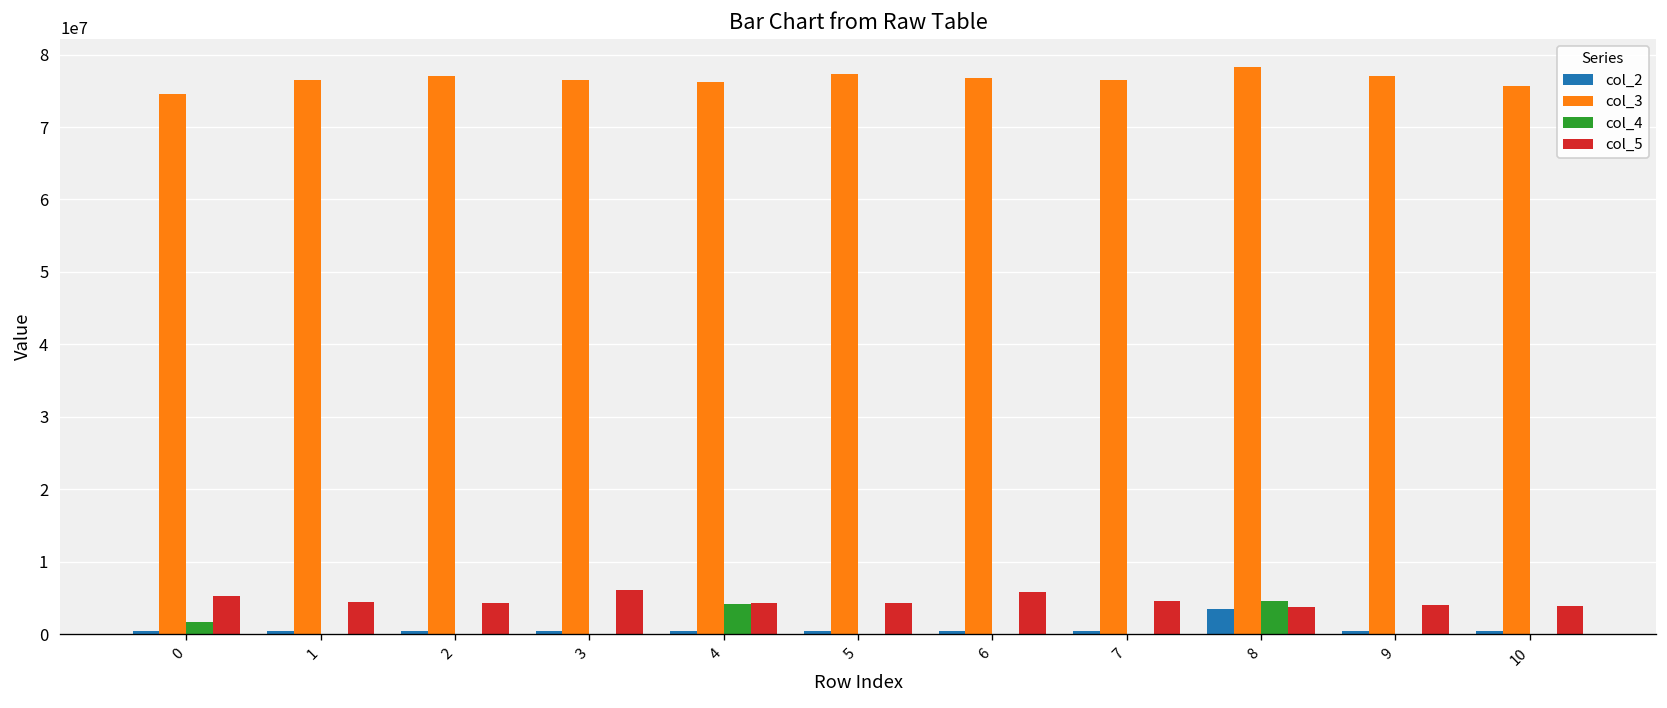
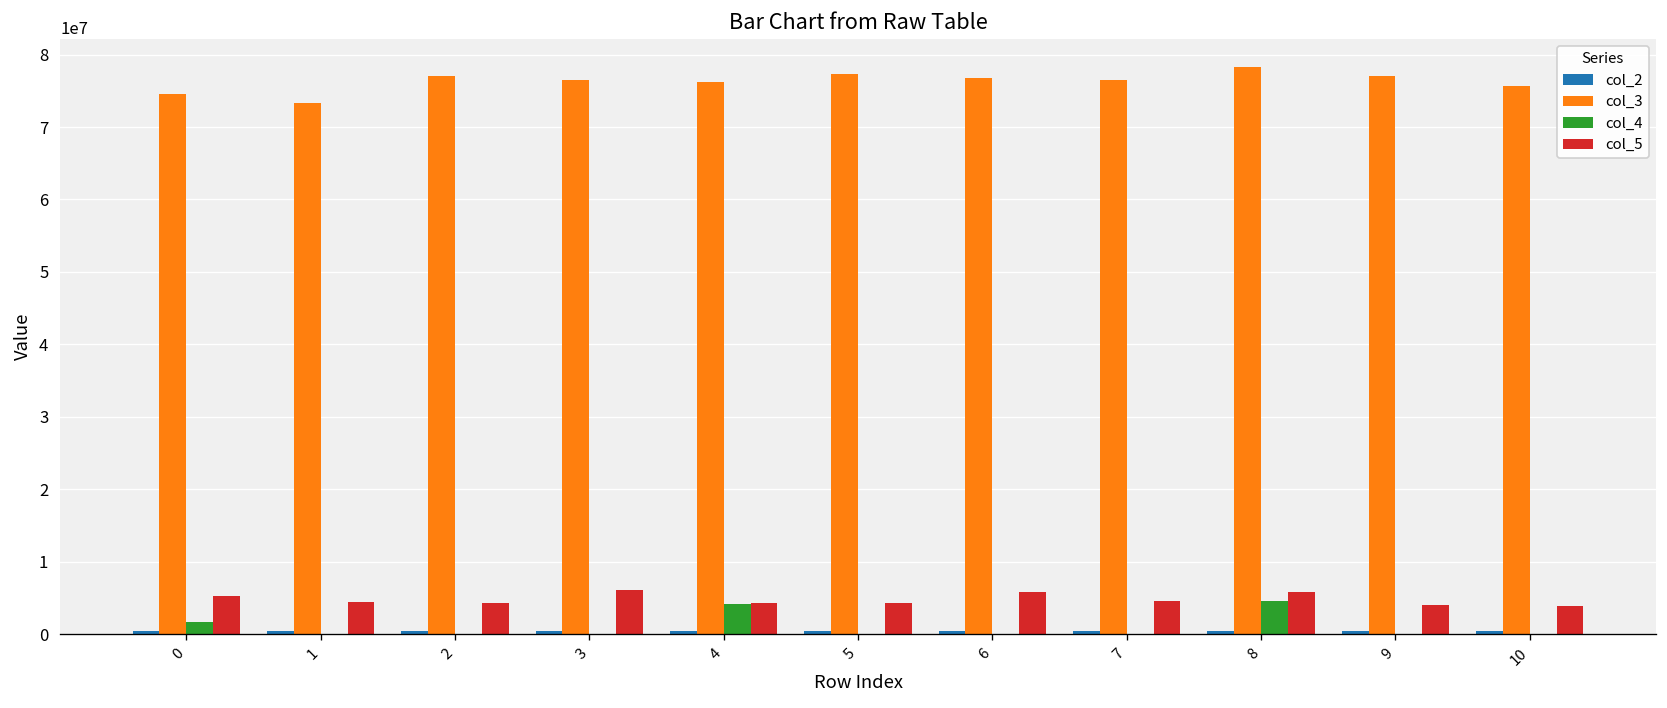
  {
    "col_2": {
      "0": 0,
      "1": 0,
      "2": 0,
      "3": 0,
      "4": 0,
      "5": 0,
      "6": 0,
      "7": 0,
-     "8": 4000000,
+     "8": 0,
      "9": 0,
      "10": 0
    },
    "col_3": {
      "0": 75000000,
-     "1": 77000000,
+     "1": 73000000,
      "2": 77000000,
      "3": 76000000,
      "4": 76000000,
      "5": 77000000,
      "6": 77000000,
      "7": 76000000,
      "8": 78000000,
      "9": 77000000,
      "10": 76000000
    },
    "col_4": {
      "0": 2000000,
      "4": 4000000,
      "8": 5000000
    },
    "col_5": {
      "0": 5000000,
      "1": 4000000,
      "2": 4000000,
      "3": 6000000,
      "4": 4000000,
      "5": 4000000,
      "6": 6000000,
      "7": 5000000,
-     "8": 4000000,
+     "8": 6000000,
      "9": 4000000,
      "10": 4000000
    }
  }
